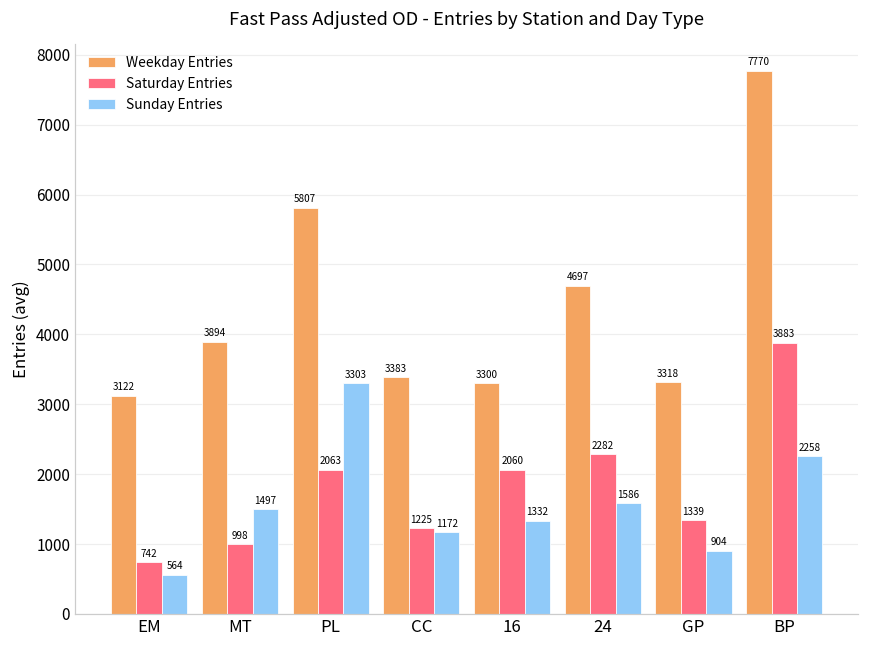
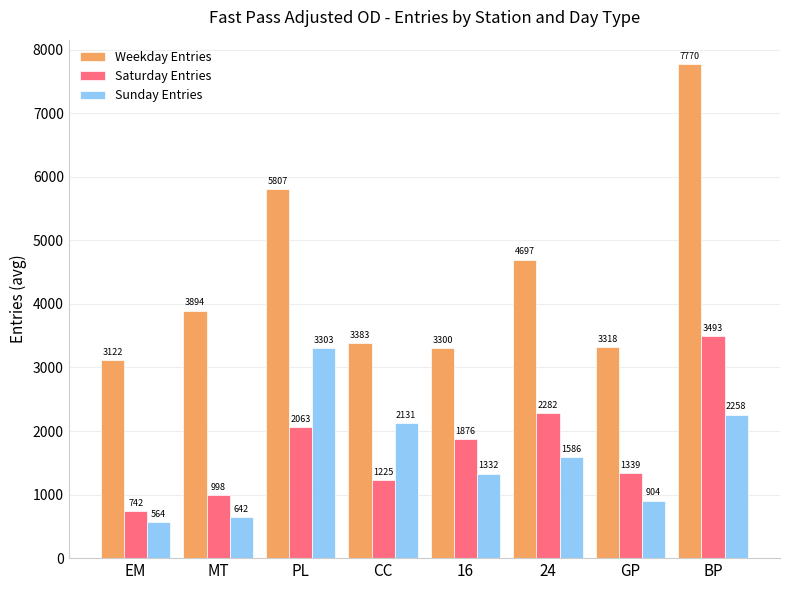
  {
    "Weekday Entries": {
      "EM": 3122,
      "MT": 3894,
      "PL": 5807,
      "CC": 3383,
      "16": 3300,
      "24": 4697,
      "GP": 3318,
      "BP": 7770
    },
    "Saturday Entries": {
      "EM": 742,
      "MT": 998,
      "PL": 2063,
      "CC": 1225,
-     "16": 2060,
+     "16": 1876,
      "24": 2282,
      "GP": 1339,
-     "BP": 3883
+     "BP": 3493
    },
    "Sunday Entries": {
      "EM": 564,
-     "MT": 1497,
+     "MT": 642,
      "PL": 3303,
-     "CC": 1172,
+     "CC": 2131,
      "16": 1332,
      "24": 1586,
      "GP": 904,
      "BP": 2258
    }
  }
